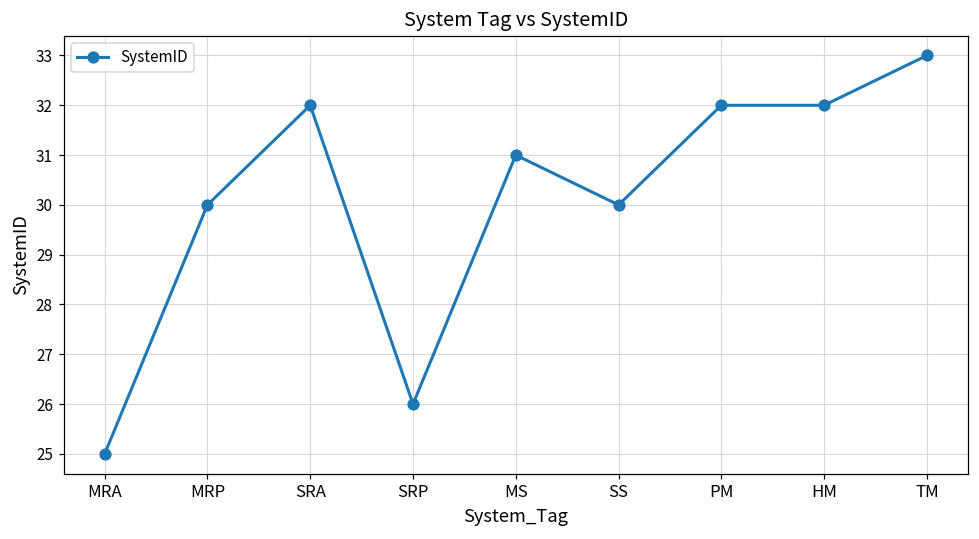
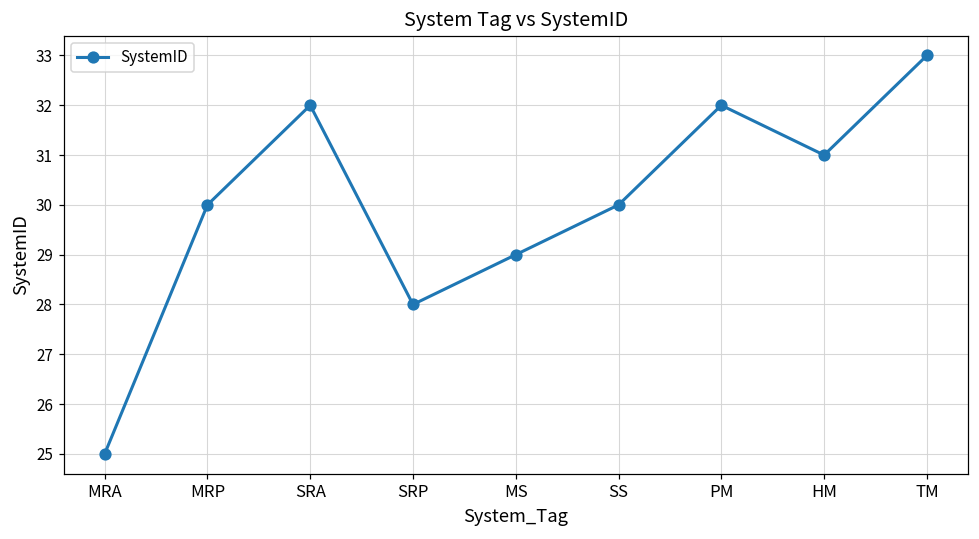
  {
    "MRA": 25,
    "MRP": 30,
    "SRA": 32,
-   "SRP": 26,
-   "MS": 31,
+   "SRP": 28,
+   "MS": 29,
    "SS": 30,
    "PM": 32,
-   "HM": 32,
+   "HM": 31,
    "TM": 33
  }
